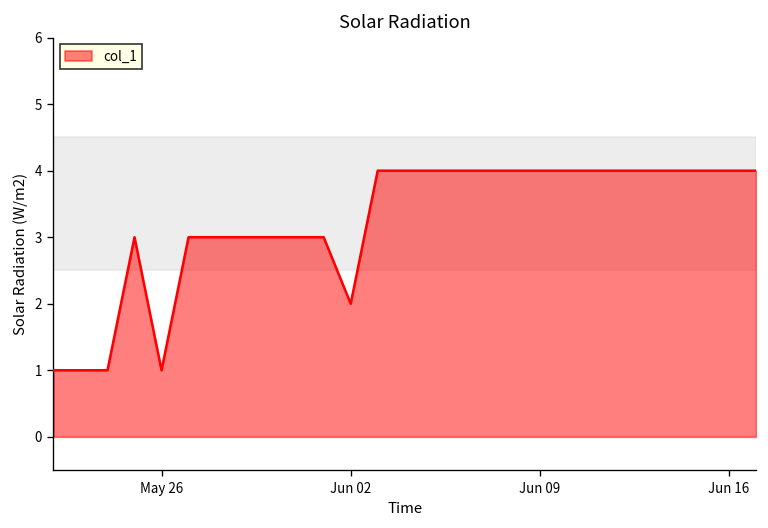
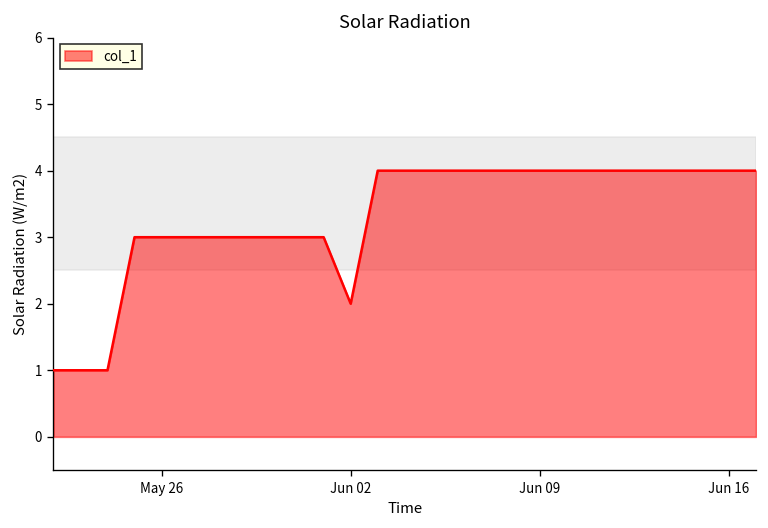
  {
-   "May 26": 1,
+   "May 26": 3,
    "Jun 02": 2,
    "Jun 09": 4,
    "Jun 16": 4
  }
